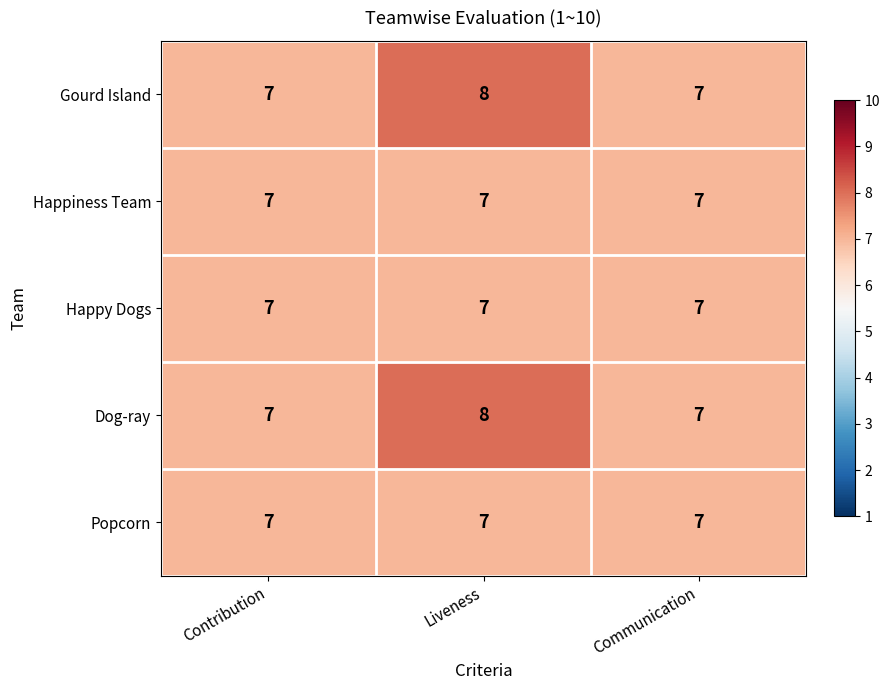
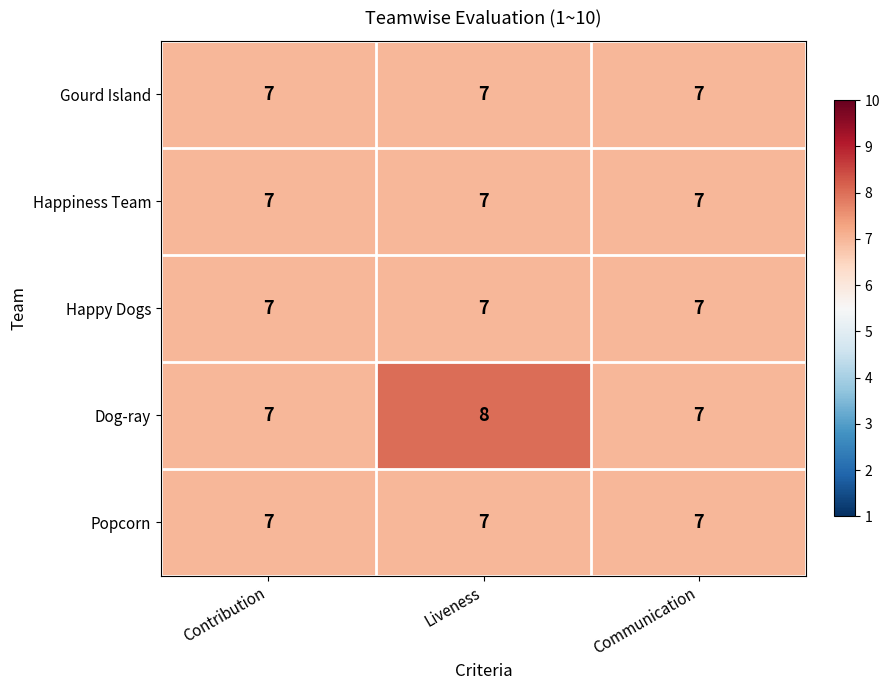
  {
    "Gourd Island": {
      "Contribution": 7,
-     "Liveness": 8,
+     "Liveness": 7,
      "Communication": 7
    },
    "Happiness Team": {
      "Contribution": 7,
      "Liveness": 7,
      "Communication": 7
    },
    "Happy Dogs": {
      "Contribution": 7,
      "Liveness": 7,
      "Communication": 7
    },
    "Dog-ray": {
      "Contribution": 7,
      "Liveness": 8,
      "Communication": 7
    },
    "Popcorn": {
      "Contribution": 7,
      "Liveness": 7,
      "Communication": 7
    }
  }
